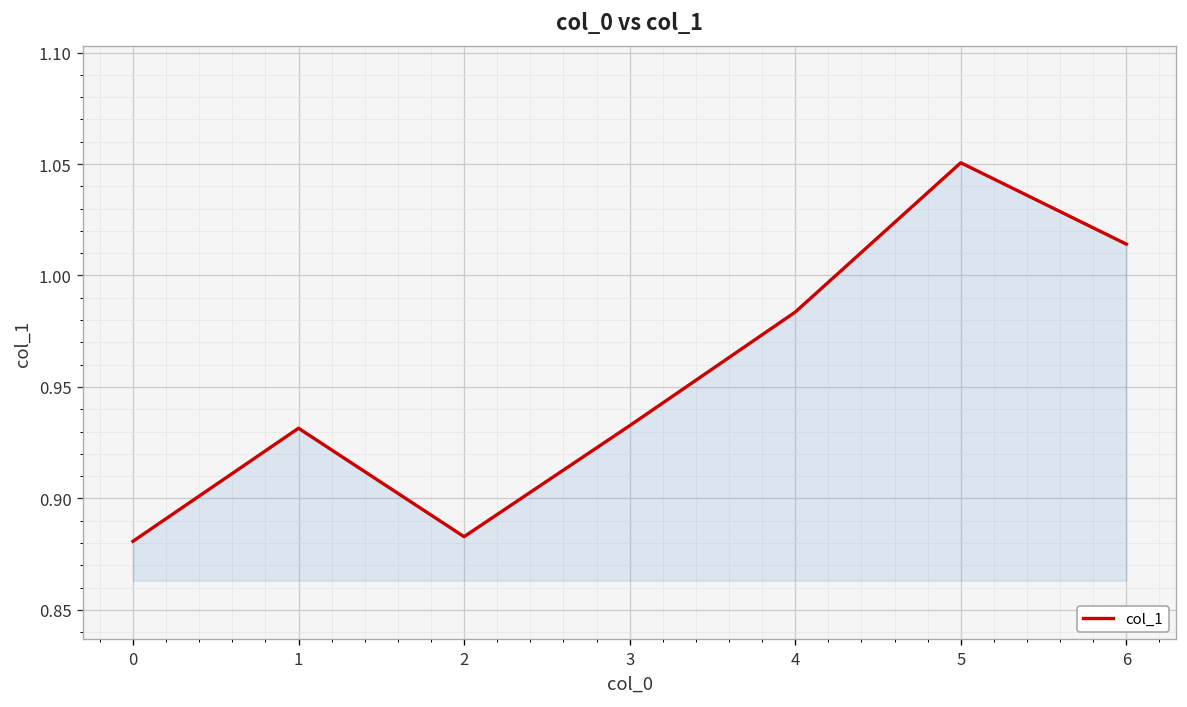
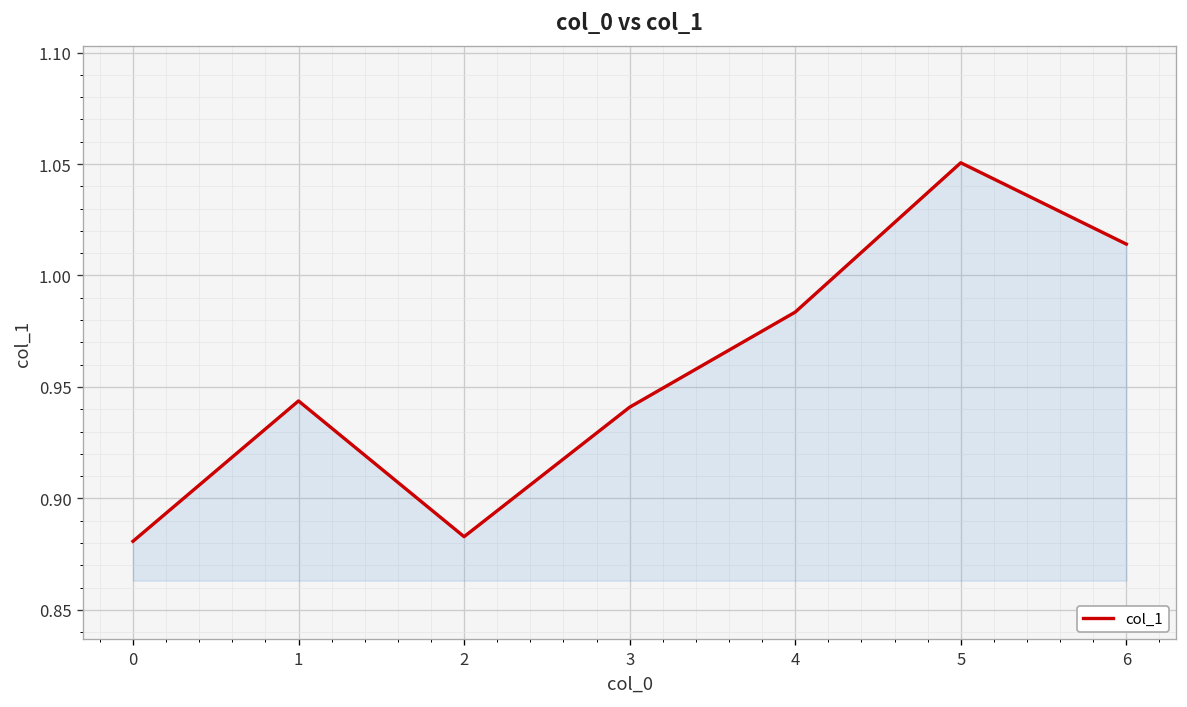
  {
    "0": 0.881,
-   "1": 0.931,
+   "1": 0.944,
    "2": 0.883,
-   "3": 0.933,
+   "3": 0.941,
    "4": 0.984,
    "5": 1.051,
    "6": 1.014
  }
